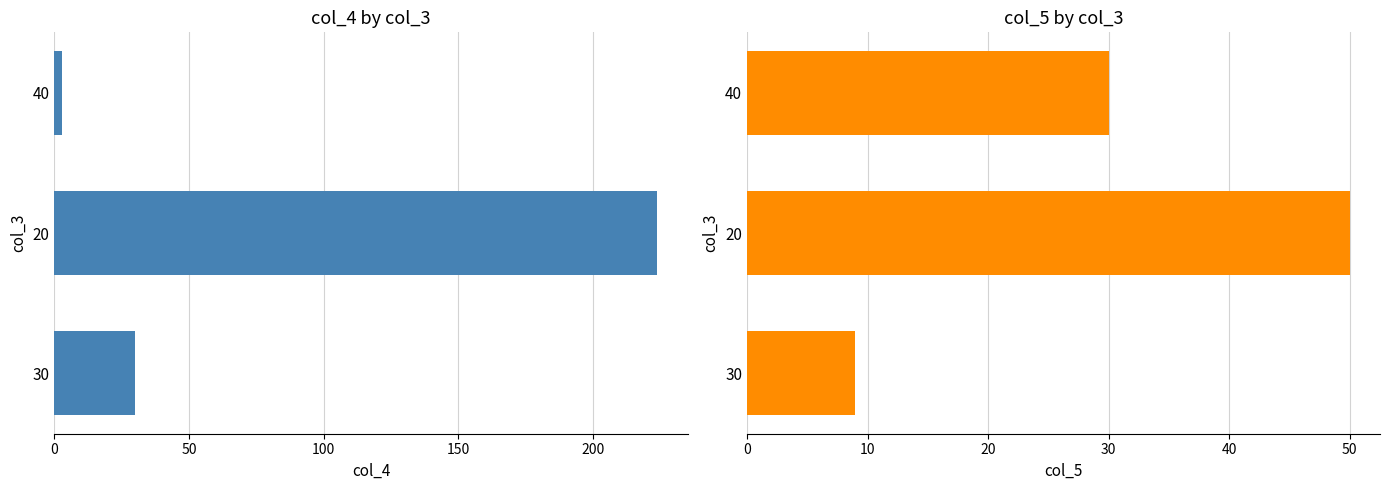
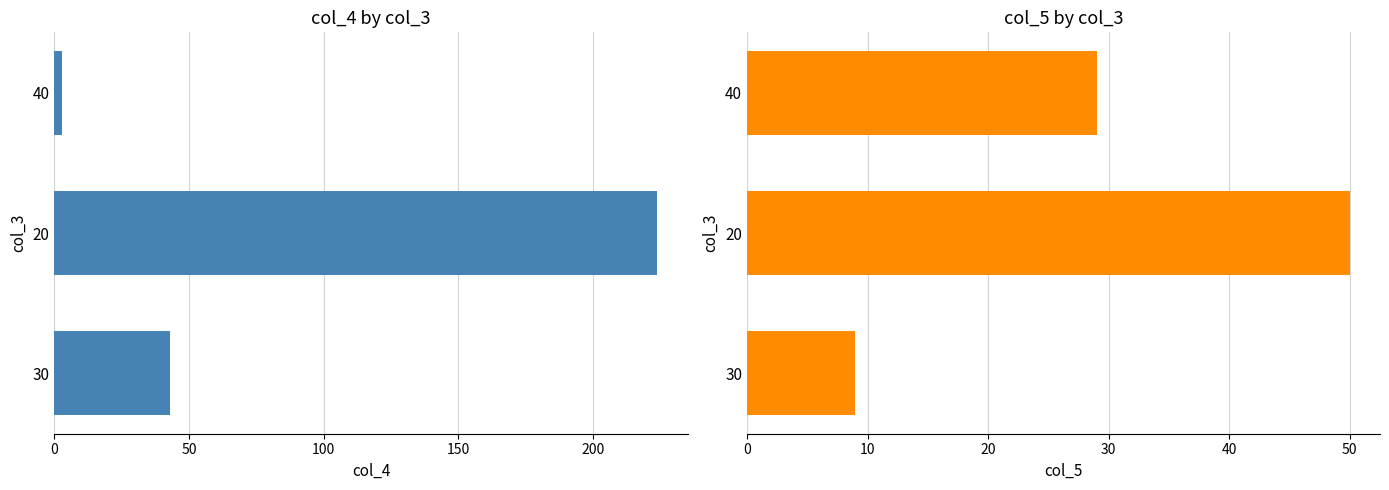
  {
    "col_4 by col_3": {
      "40": 3,
      "20": 224,
-     "30": 30
+     "30": 43
    },
    "col_5 by col_3": {
-     "40": 30,
+     "40": 29,
      "20": 50,
      "30": 9
    }
  }
